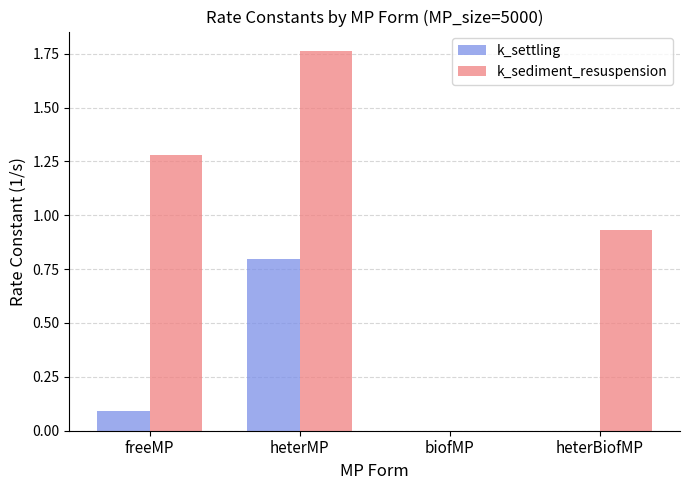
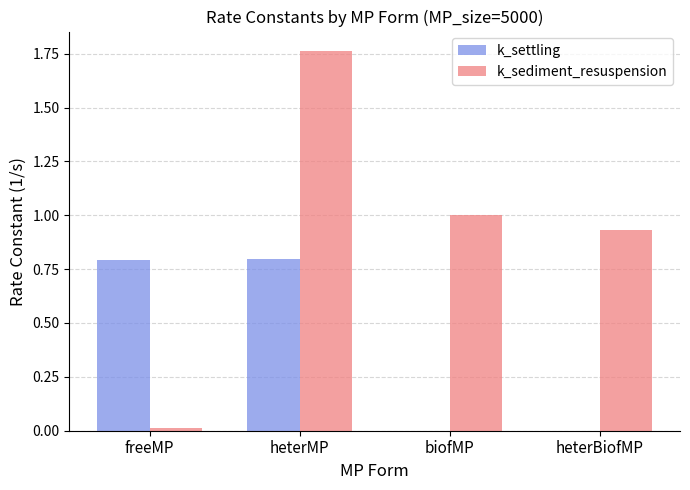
  {
    "k_settling": {
-     "freeMP": 0.09,
+     "freeMP": 0.79,
      "heterMP": 0.80
    },
    "k_sediment_resuspension": {
-     "freeMP": 1.28,
+     "freeMP": 0.01,
      "heterMP": 1.76,
-     "biofMP": 0,
+     "biofMP": 1,
      "heterBiofMP": 0.93
    }
  }
